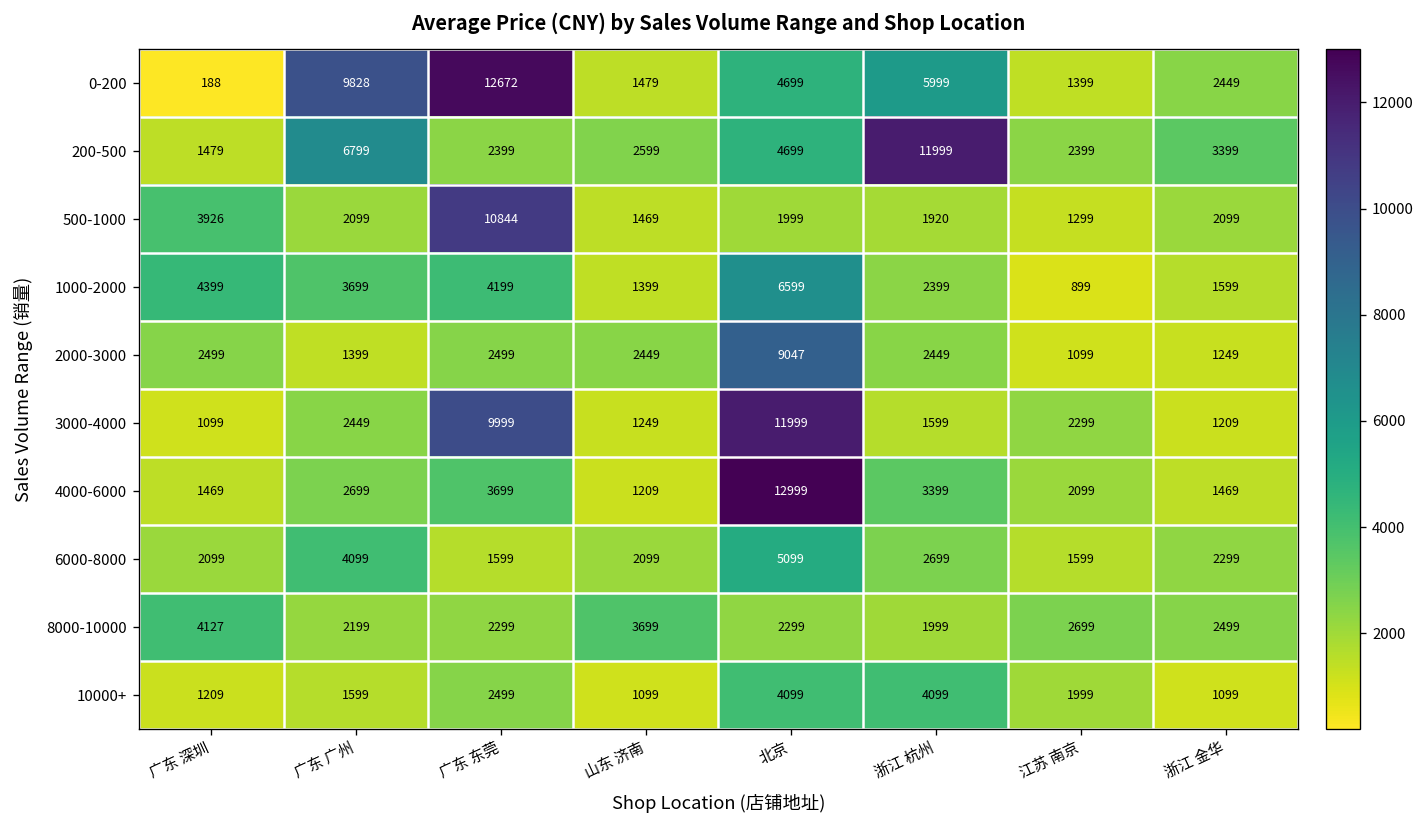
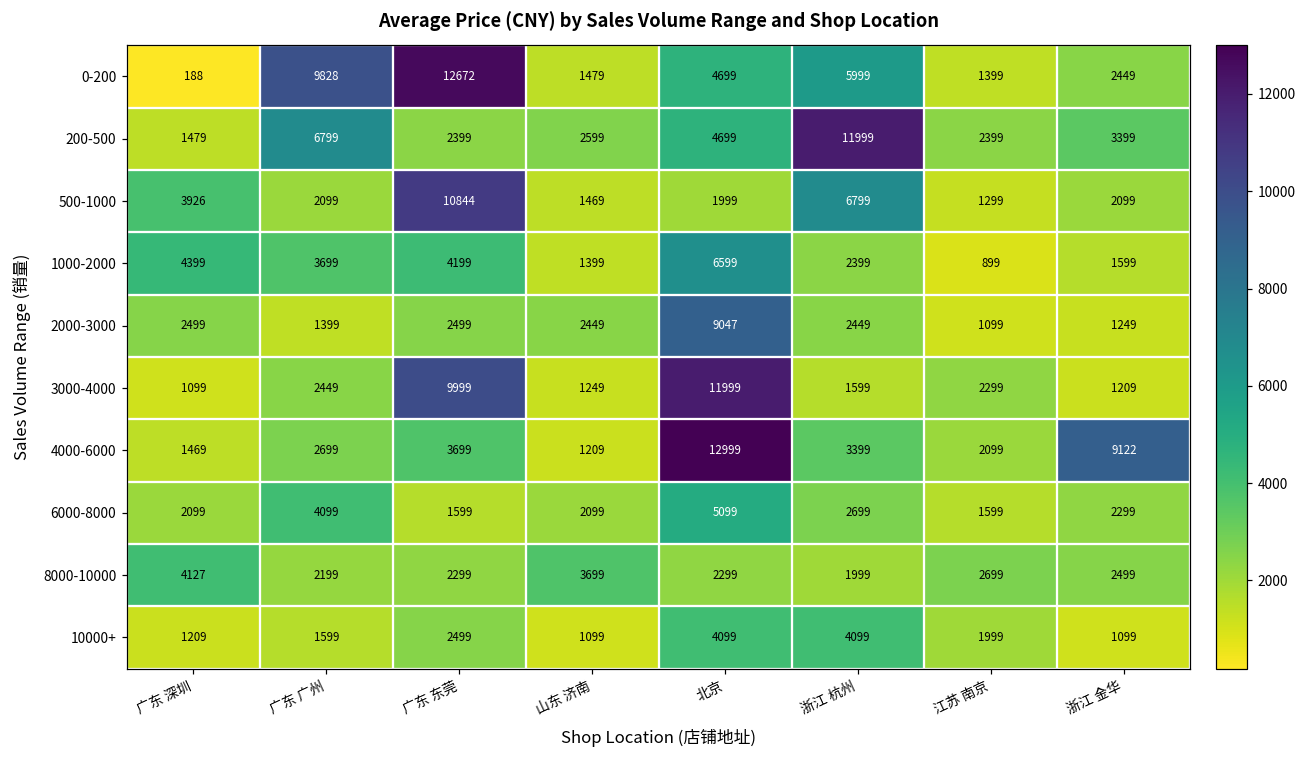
  {
    "0-200": {
      "广东 深圳": 188,
      "广东 广州": 9828,
      "广东 东莞": 12672,
      "山东 济南": 1479,
      "北京": 4699,
      "浙江 杭州": 5999,
      "江苏 南京": 1399,
      "浙江 金华": 2449
    },
    "200-500": {
      "广东 深圳": 1479,
      "广东 广州": 6799,
      "广东 东莞": 2399,
      "山东 济南": 2599,
      "北京": 4699,
      "浙江 杭州": 11999,
      "江苏 南京": 2399,
      "浙江 金华": 3399
    },
    "500-1000": {
      "广东 深圳": 3926,
      "广东 广州": 2099,
      "广东 东莞": 10844,
      "山东 济南": 1469,
      "北京": 1999,
-     "浙江 杭州": 1920,
+     "浙江 杭州": 6799,
      "江苏 南京": 1299,
      "浙江 金华": 2099
    },
    "1000-2000": {
      "广东 深圳": 4399,
      "广东 广州": 3699,
      "广东 东莞": 4199,
      "山东 济南": 1399,
      "北京": 6599,
      "浙江 杭州": 2399,
      "江苏 南京": 899,
      "浙江 金华": 1599
    },
    "2000-3000": {
      "广东 深圳": 2499,
      "广东 广州": 1399,
      "广东 东莞": 2499,
      "山东 济南": 2449,
      "北京": 9047,
      "浙江 杭州": 2449,
      "江苏 南京": 1099,
      "浙江 金华": 1249
    },
    "3000-4000": {
      "广东 深圳": 1099,
      "广东 广州": 2449,
      "广东 东莞": 9999,
      "山东 济南": 1249,
      "北京": 11999,
      "浙江 杭州": 1599,
      "江苏 南京": 2299,
      "浙江 金华": 1209
    },
    "4000-6000": {
      "广东 深圳": 1469,
      "广东 广州": 2699,
      "广东 东莞": 3699,
      "山东 济南": 1209,
      "北京": 12999,
      "浙江 杭州": 3399,
      "江苏 南京": 2099,
-     "浙江 金华": 1469
+     "浙江 金华": 9122
    },
    "6000-8000": {
      "广东 深圳": 2099,
      "广东 广州": 4099,
      "广东 东莞": 1599,
      "山东 济南": 2099,
      "北京": 5099,
      "浙江 杭州": 2699,
      "江苏 南京": 1599,
      "浙江 金华": 2299
    },
    "8000-10000": {
      "广东 深圳": 4127,
      "广东 广州": 2199,
      "广东 东莞": 2299,
      "山东 济南": 3699,
      "北京": 2299,
      "浙江 杭州": 1999,
      "江苏 南京": 2699,
      "浙江 金华": 2499
    },
    "10000+": {
      "广东 深圳": 1209,
      "广东 广州": 1599,
      "广东 东莞": 2499,
      "山东 济南": 1099,
      "北京": 4099,
      "浙江 杭州": 4099,
      "江苏 南京": 1999,
      "浙江 金华": 1099
    }
  }
